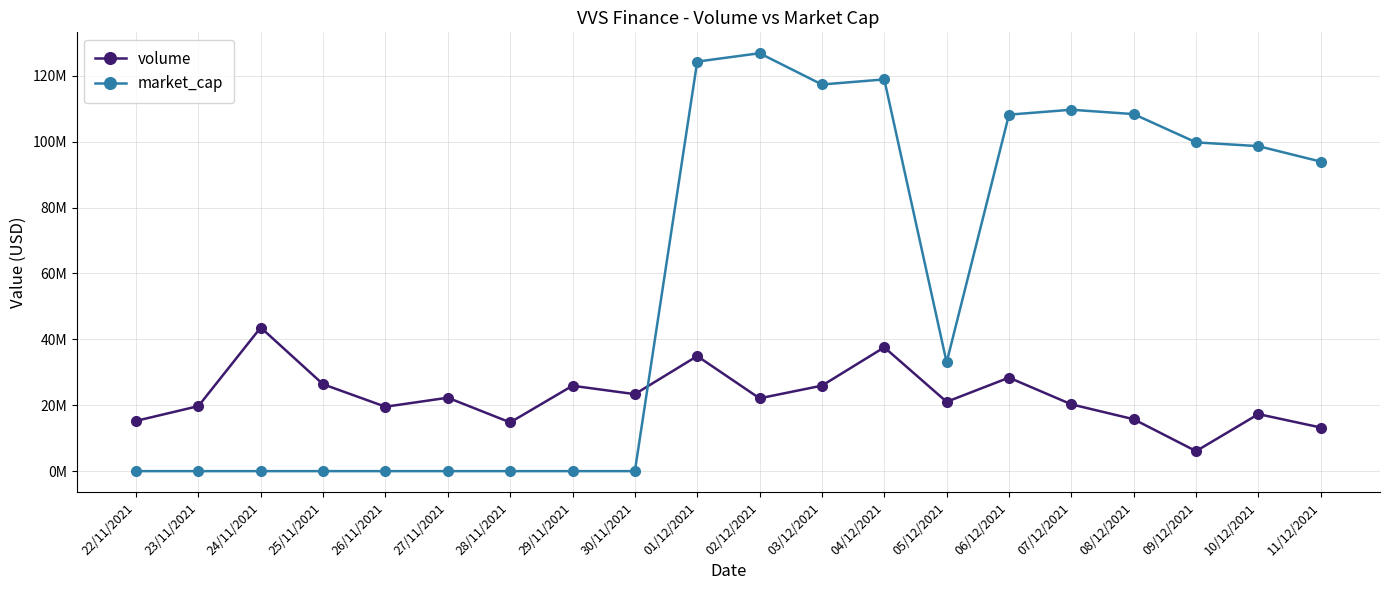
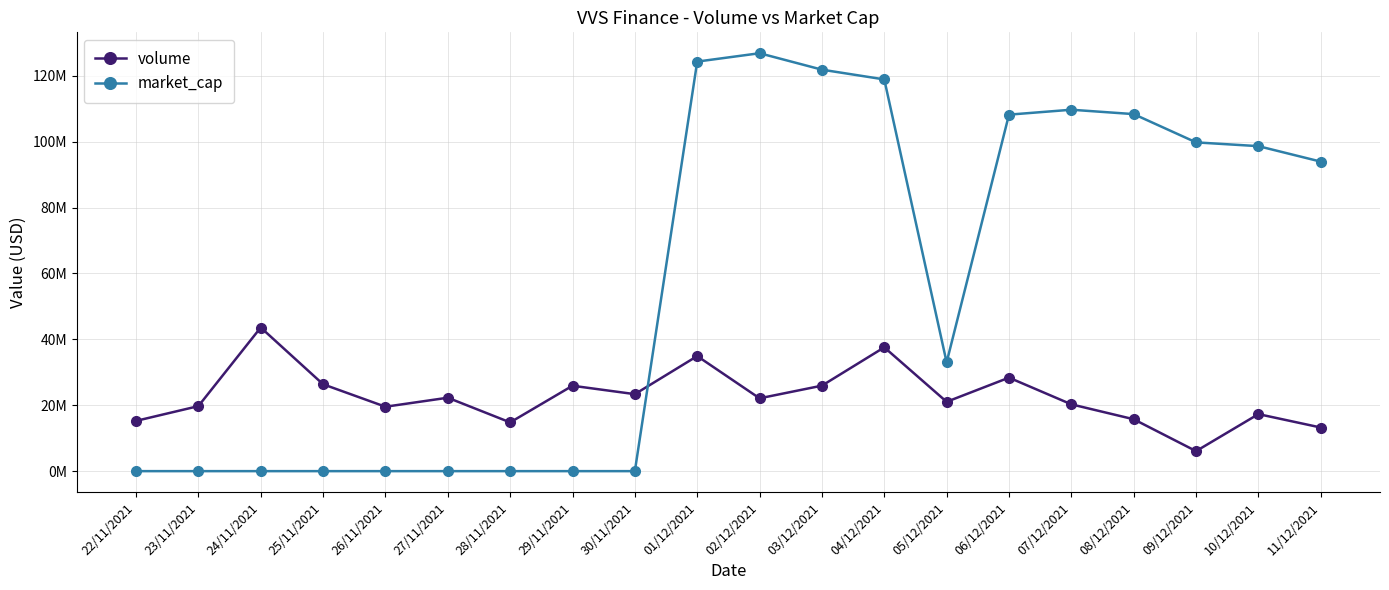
  {
    "volume": {
      "22/11/2021": 15000000,
      "23/11/2021": 20000000,
      "24/11/2021": 44000000,
      "25/11/2021": 26000000,
      "26/11/2021": 20000000,
      "27/11/2021": 22000000,
      "28/11/2021": 15000000,
      "29/11/2021": 26000000,
      "30/11/2021": 23000000,
      "01/12/2021": 35000000,
      "02/12/2021": 22000000,
      "03/12/2021": 26000000,
      "04/12/2021": 38000000,
      "05/12/2021": 21000000,
      "06/12/2021": 28000000,
      "07/12/2021": 20000000,
      "08/12/2021": 16000000,
      "09/12/2021": 6000000,
      "10/12/2021": 17000000,
      "11/12/2021": 13000000
    },
    "market_cap": {
      "22/11/2021": 0,
      "23/11/2021": 0,
      "24/11/2021": 0,
      "25/11/2021": 0,
      "26/11/2021": 0,
      "27/11/2021": 0,
      "28/11/2021": 0,
      "29/11/2021": 0,
      "30/11/2021": 0,
      "01/12/2021": 124000000,
      "02/12/2021": 127000000,
-     "03/12/2021": 117000000,
+     "03/12/2021": 122000000,
      "04/12/2021": 119000000,
      "05/12/2021": 33000000,
      "06/12/2021": 108000000,
      "07/12/2021": 110000000,
      "08/12/2021": 108000000,
      "09/12/2021": 100000000,
      "10/12/2021": 99000000,
      "11/12/2021": 94000000
    }
  }
